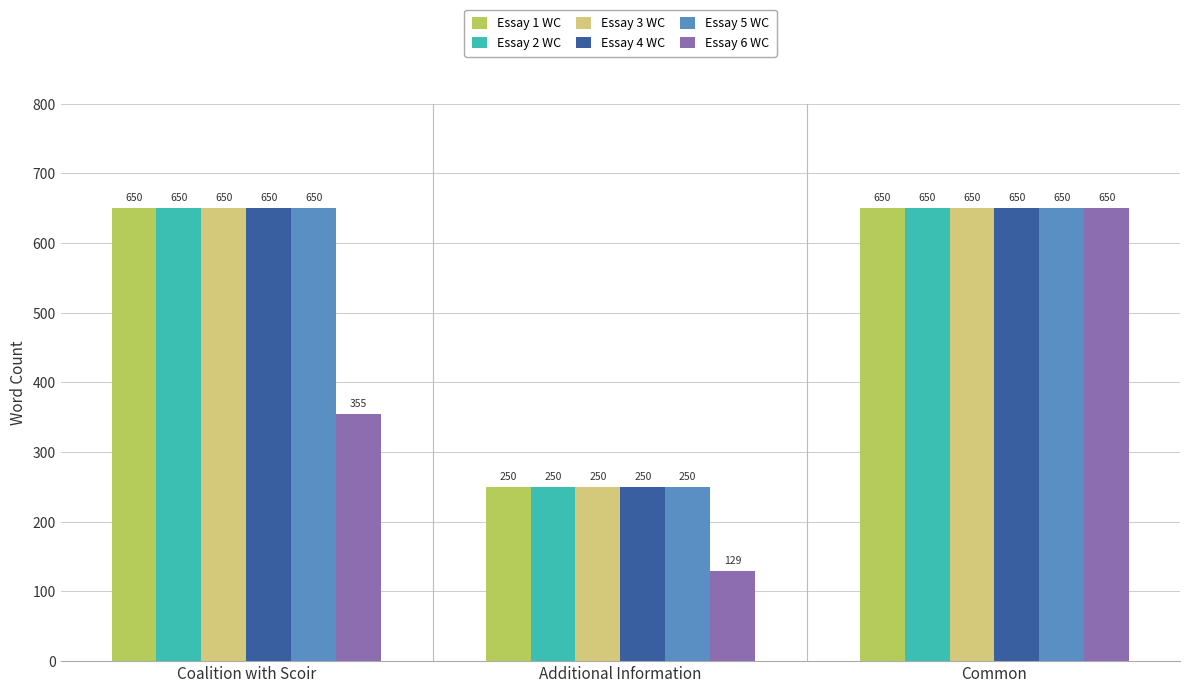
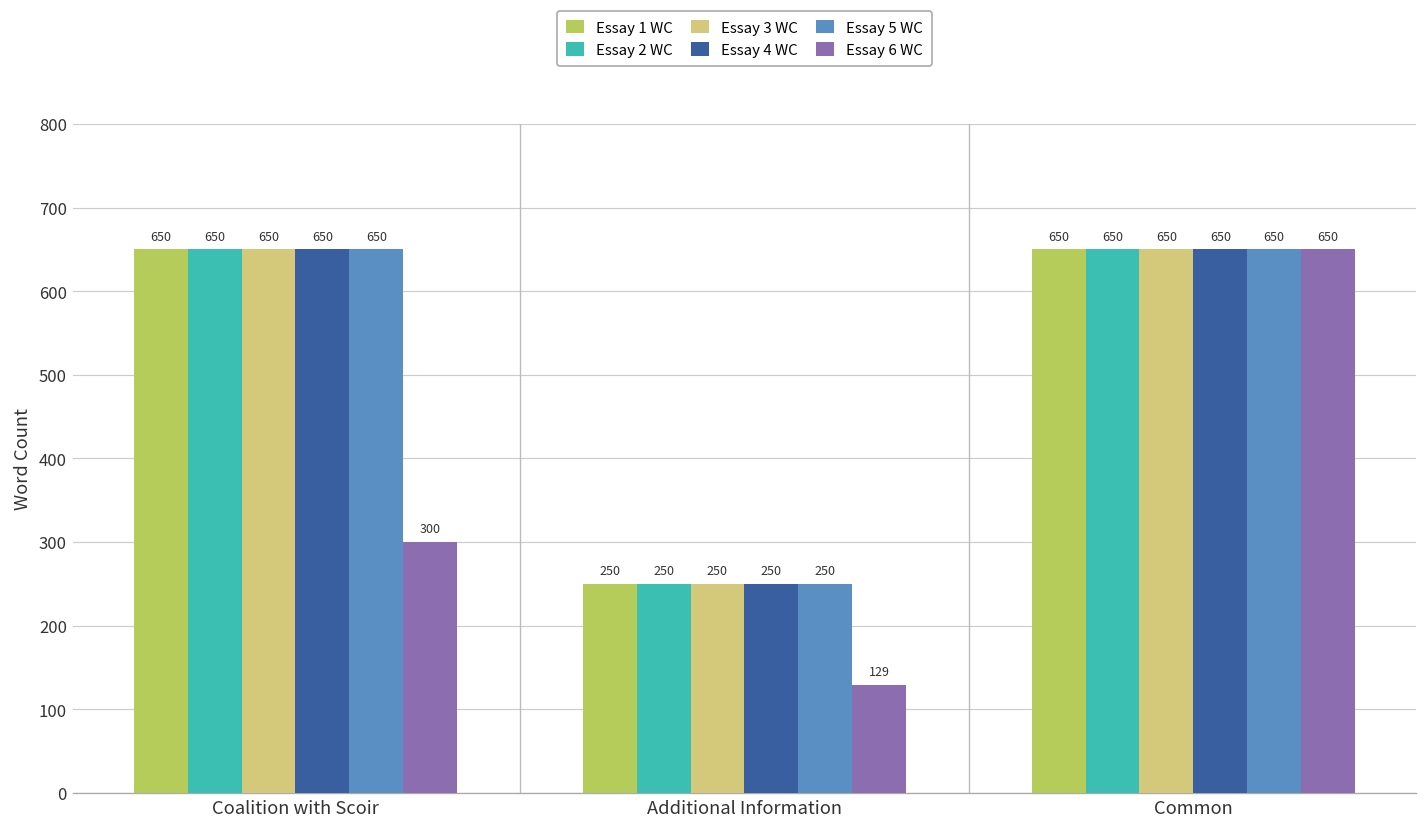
  {
    "Essay 4 WC": {
      "Coalition with Scoir": 650,
      "Additional Information": 250,
      "Common": 650
    },
    "Essay 6 WC": {
-     "Coalition with Scoir": 355,
+     "Coalition with Scoir": 300,
      "Additional Information": 129,
      "Common": 650
    }
  }
